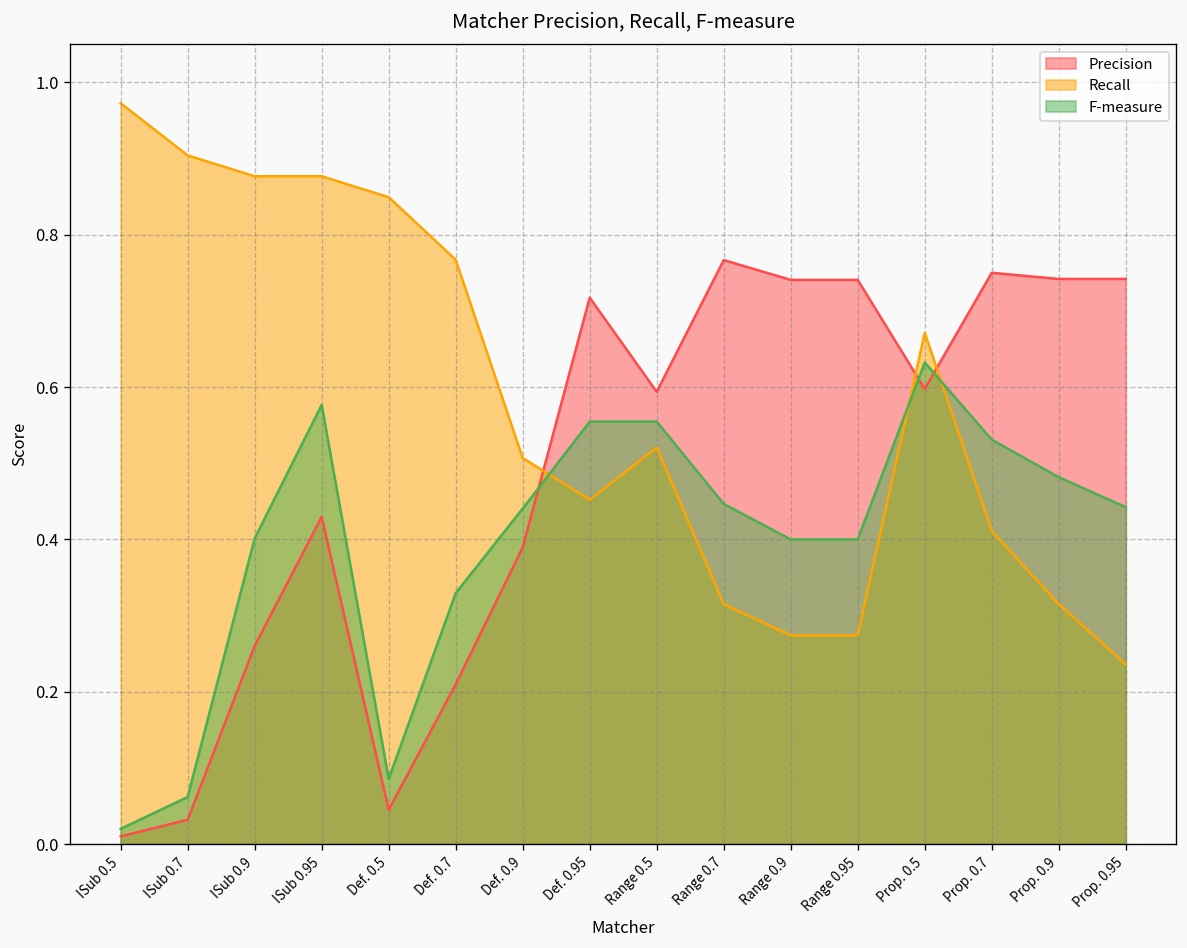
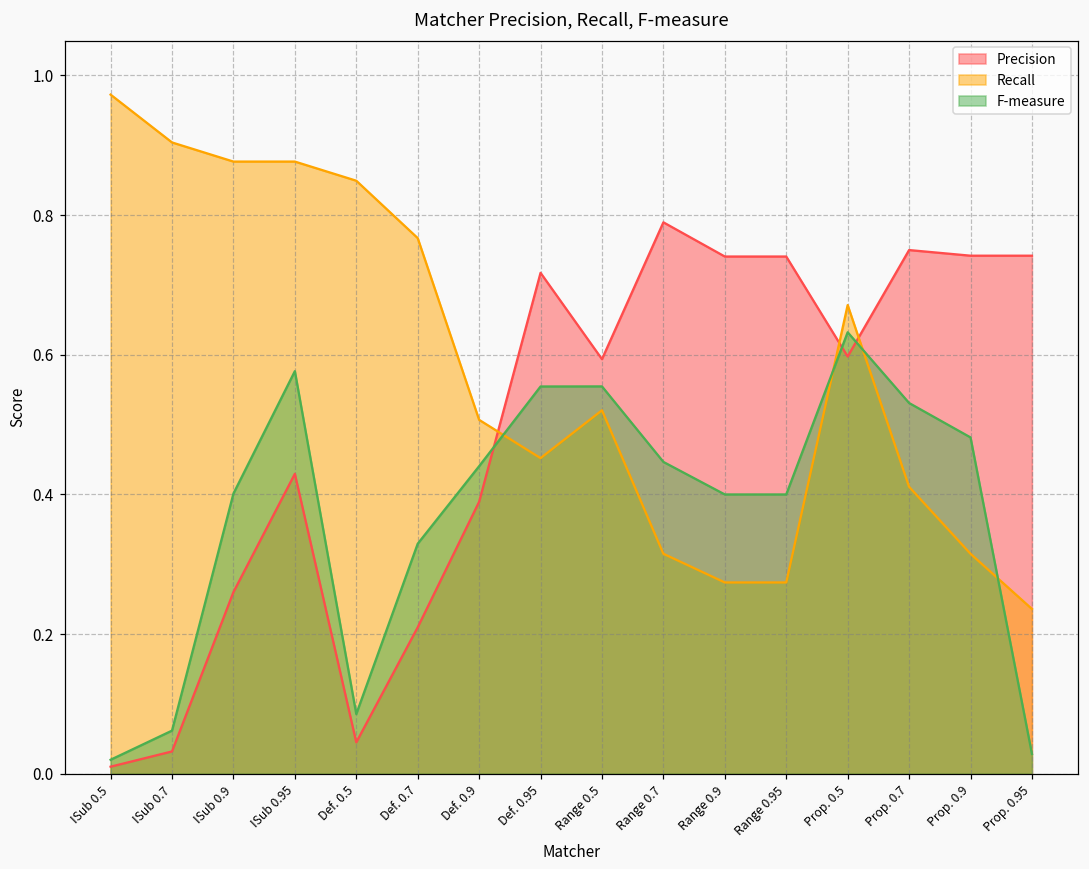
  {
    "Precision": {
      "ISub 0.5": 0.01,
      "ISub 0.7": 0.03,
      "ISub 0.9": 0.26,
      "ISub 0.95": 0.43,
      "Def. 0.5": 0.05,
      "Def. 0.7": 0.21,
      "Def. 0.9": 0.39,
      "Def. 0.95": 0.72,
      "Range 0.5": 0.59,
-     "Range 0.7": 0.77,
+     "Range 0.7": 0.79,
      "Range 0.9": 0.74,
      "Range 0.95": 0.74,
      "Prop. 0.5": 0.60,
      "Prop. 0.7": 0.75,
      "Prop. 0.9": 0.74,
      "Prop. 0.95": 0.74
    },
    "Recall": {
      "ISub 0.5": 0.97,
      "ISub 0.7": 0.90,
      "ISub 0.9": 0.88,
      "ISub 0.95": 0.88,
      "Def. 0.5": 0.85,
      "Def. 0.7": 0.77,
      "Def. 0.9": 0.51,
      "Def. 0.95": 0.45,
      "Range 0.5": 0.52,
      "Range 0.7": 0.32,
      "Range 0.9": 0.27,
      "Range 0.95": 0.27,
      "Prop. 0.5": 0.67,
      "Prop. 0.7": 0.41,
      "Prop. 0.9": 0.32,
      "Prop. 0.95": 0.24
    },
    "F-measure": {
      "ISub 0.5": 0.02,
      "ISub 0.7": 0.06,
      "ISub 0.9": 0.40,
      "ISub 0.95": 0.58,
      "Def. 0.5": 0.09,
      "Def. 0.7": 0.33,
      "Def. 0.9": 0.44,
      "Def. 0.95": 0.55,
      "Range 0.5": 0.55,
      "Range 0.7": 0.45,
      "Range 0.9": 0.40,
      "Range 0.95": 0.40,
      "Prop. 0.5": 0.63,
      "Prop. 0.7": 0.53,
      "Prop. 0.9": 0.48,
-     "Prop. 0.95": 0.44
+     "Prop. 0.95": 0.03
    }
  }
